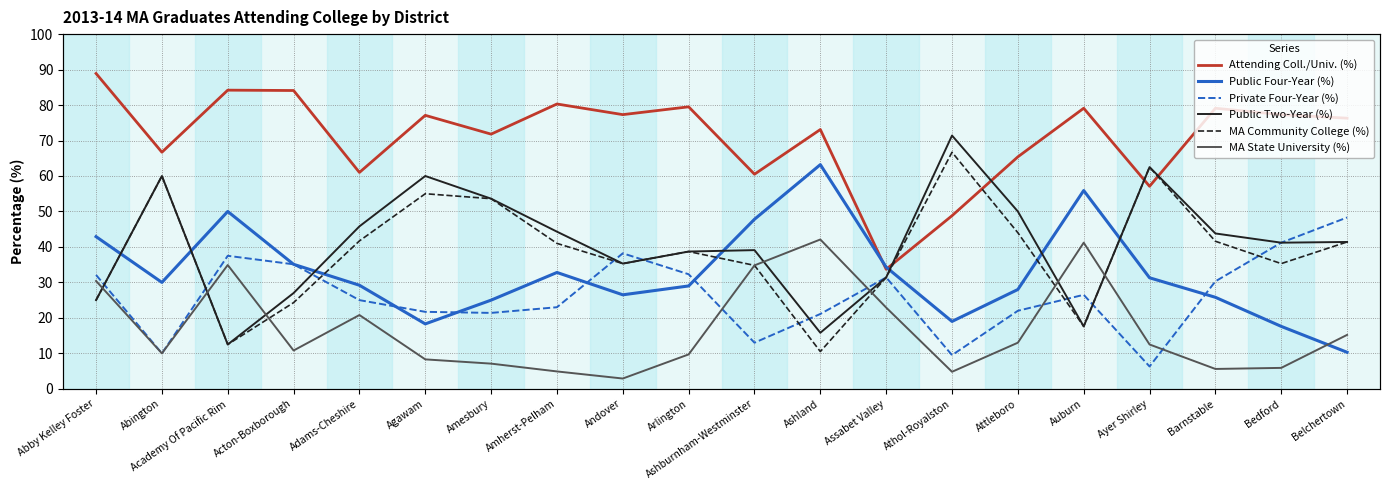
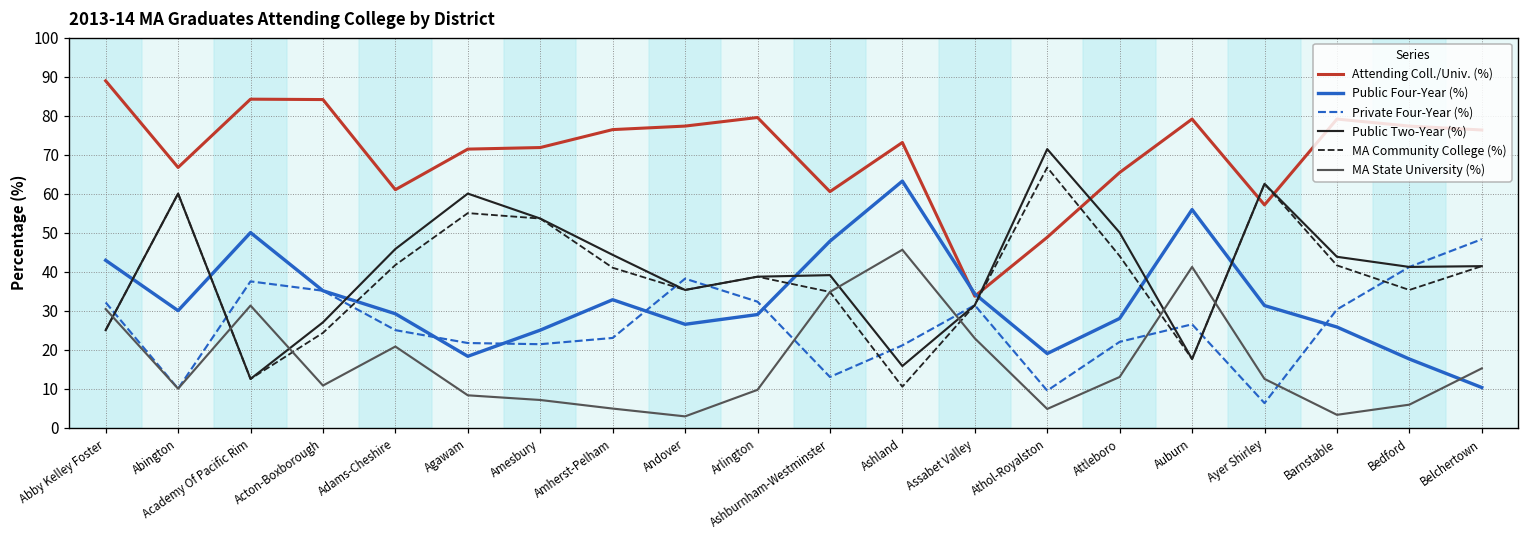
  {
    "Attending Coll./Univ. (%)": {
      "Abby Kelley Foster": 89,
      "Abington": 67,
      "Academy Of Pacific Rim": 84,
      "Acton-Boxborough": 84,
      "Adams-Cheshire": 61,
-     "Agawam": 77,
+     "Agawam": 71,
      "Amesbury": 72,
-     "Amherst-Pelham": 80,
+     "Amherst-Pelham": 76,
      "Andover": 77,
      "Arlington": 80,
      "Ashburnham-Westminster": 61,
      "Ashland": 73,
      "Athol-Royalston": 49,
      "Attleboro": 65,
      "Auburn": 79,
      "Ayer Shirley": 57
    },
    "MA State University (%)": {
      "Abby Kelley Foster": 30,
-     "Academy Of Pacific Rim": 35,
+     "Academy Of Pacific Rim": 31,
      "Acton-Boxborough": 11,
      "Adams-Cheshire": 21,
      "Agawam": 8,
      "Amesbury": 7,
      "Amherst-Pelham": 5,
      "Andover": 3,
      "Arlington": 10,
-     "Ashland": 42,
+     "Ashland": 46,
      "Assabet Valley": 23,
      "Athol-Royalston": 5,
      "Attleboro": 13,
      "Auburn": 41,
      "Ayer Shirley": 13,
-     "Barnstable": 6,
+     "Barnstable": 3,
      "Bedford": 6,
      "Belchertown": 15
    }
  }
